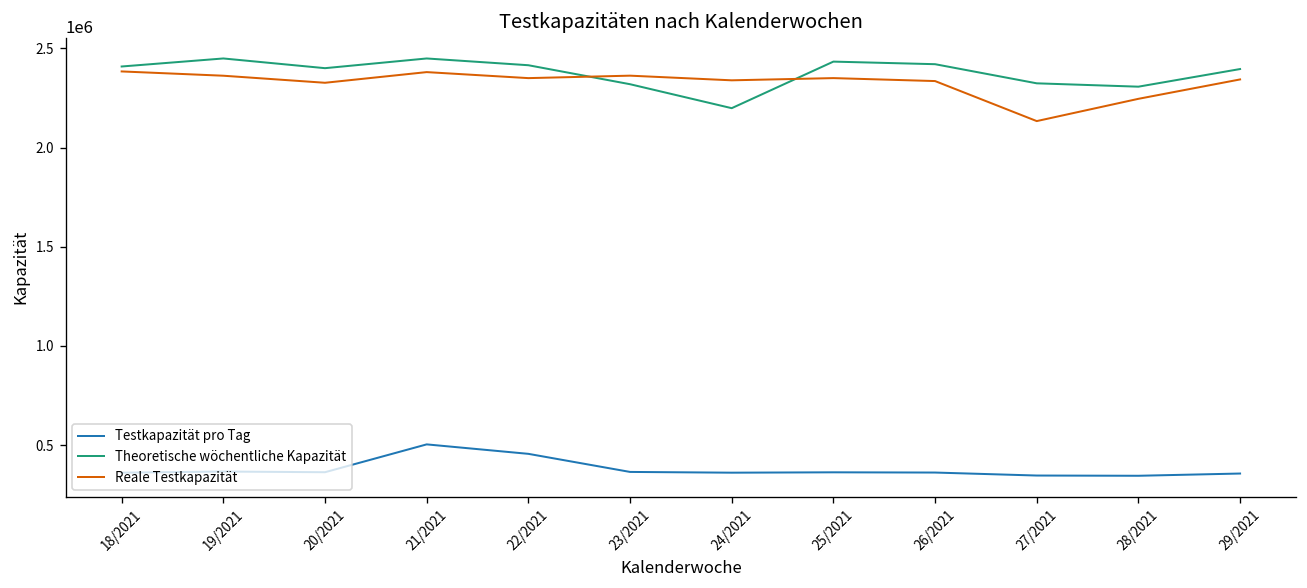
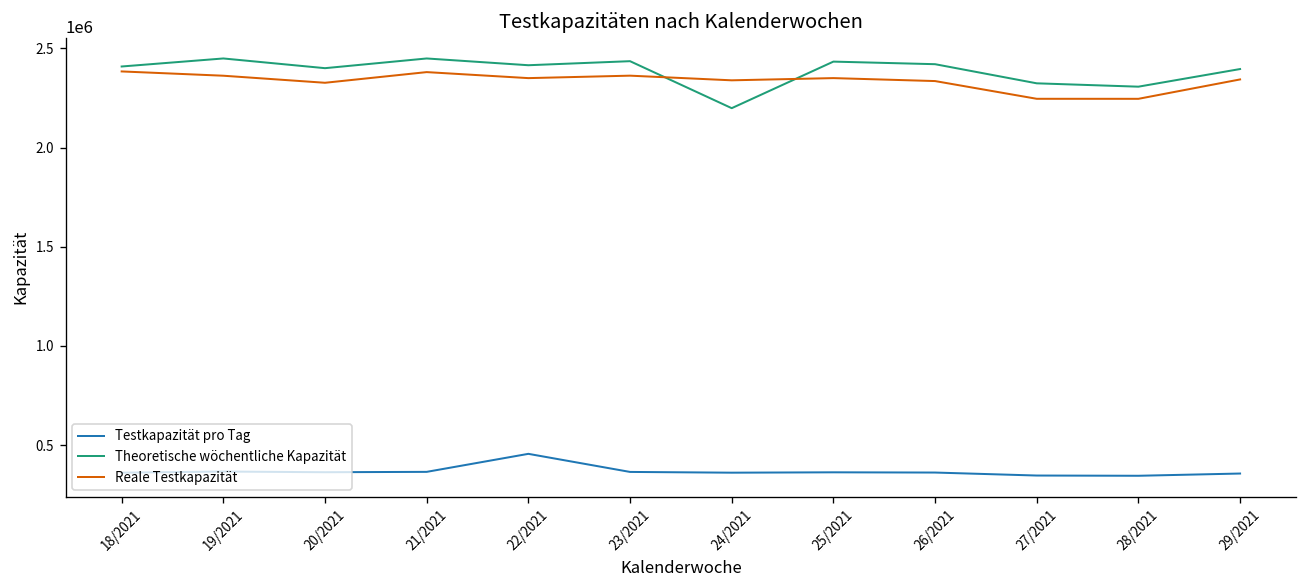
  {
    "Testkapazität pro Tag": {
-     "21/2021": 500000,
+     "21/2021": 360000,
      "22/2021": 460000,
      "23/2021": 360000,
      "24/2021": 360000,
      "25/2021": 360000,
      "26/2021": 360000,
      "27/2021": 350000,
      "28/2021": 340000,
      "29/2021": 360000
    },
    "Theoretische wöchentliche Kapazität": {
      "18/2021": 2410000,
      "19/2021": 2450000,
      "20/2021": 2400000,
      "21/2021": 2450000,
      "22/2021": 2420000,
-     "23/2021": 2320000,
+     "23/2021": 2440000,
      "24/2021": 2200000,
      "25/2021": 2430000,
      "26/2021": 2420000,
      "27/2021": 2320000,
      "28/2021": 2310000,
      "29/2021": 2400000
    },
    "Reale Testkapazität": {
      "18/2021": 2380000,
      "19/2021": 2360000,
      "20/2021": 2330000,
      "21/2021": 2380000,
      "22/2021": 2350000,
      "23/2021": 2360000,
      "24/2021": 2340000,
      "25/2021": 2350000,
      "26/2021": 2340000,
-     "27/2021": 2130000,
+     "27/2021": 2250000,
      "28/2021": 2250000,
      "29/2021": 2340000
    }
  }
